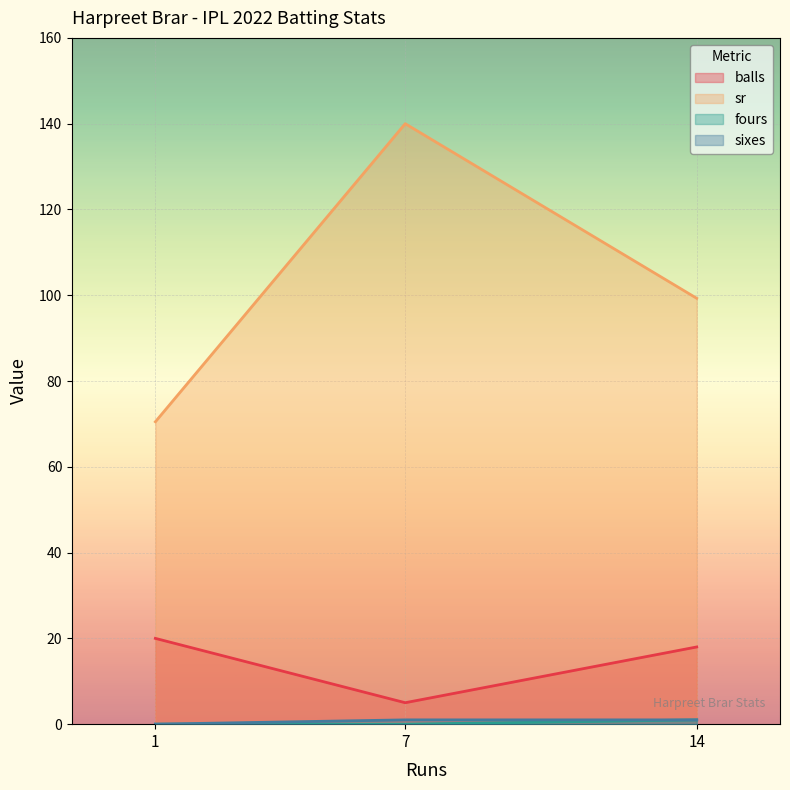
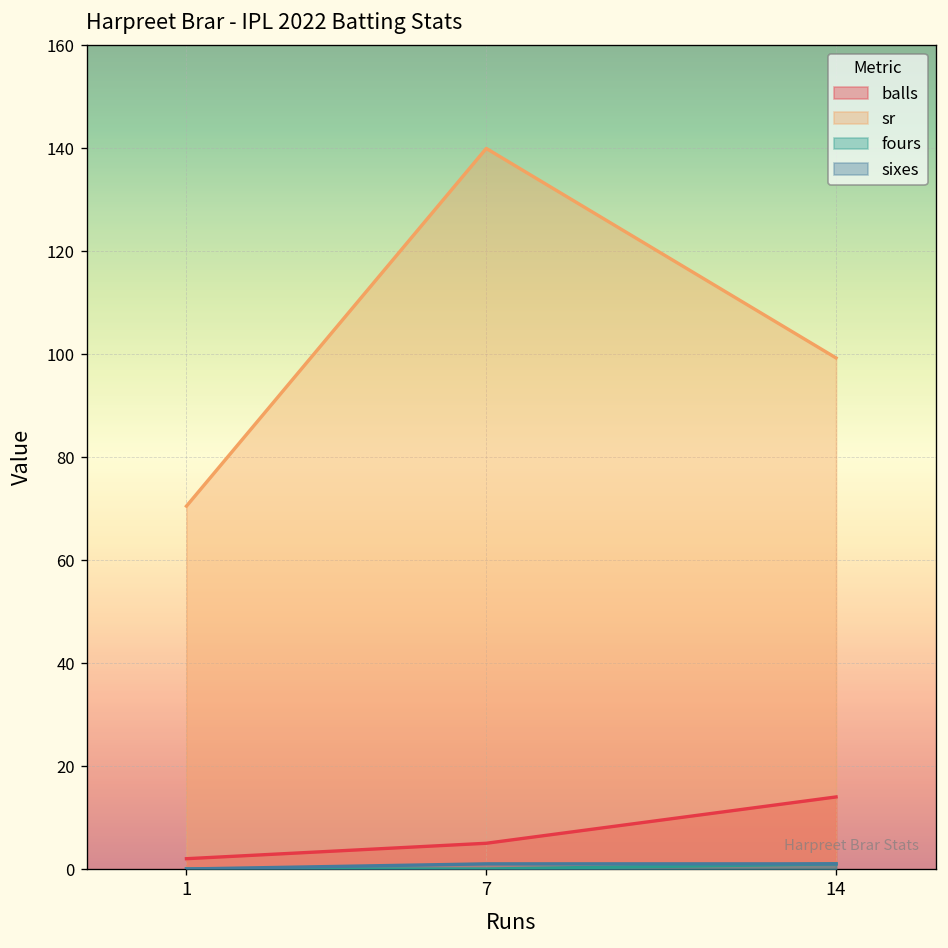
  {
    "balls": {
-     "1": 20,
+     "1": 2,
      "7": 5,
-     "14": 18
+     "14": 14
    },
    "sr": {
      "1": 71,
      "7": 140,
      "14": 99
    }
  }
